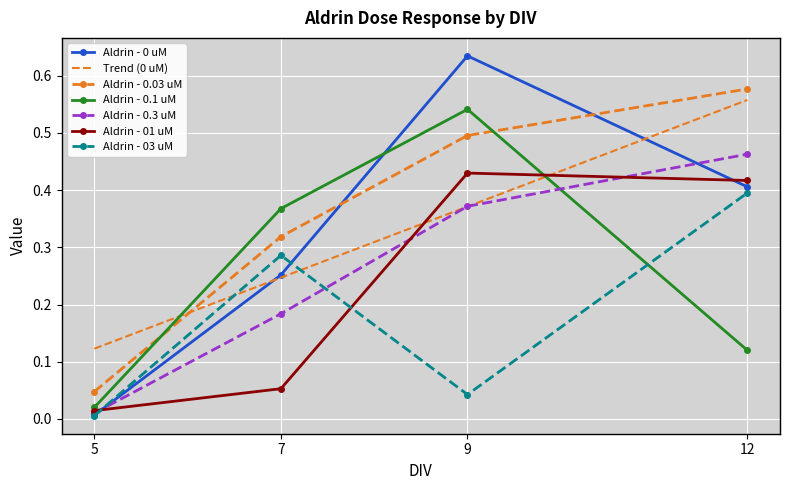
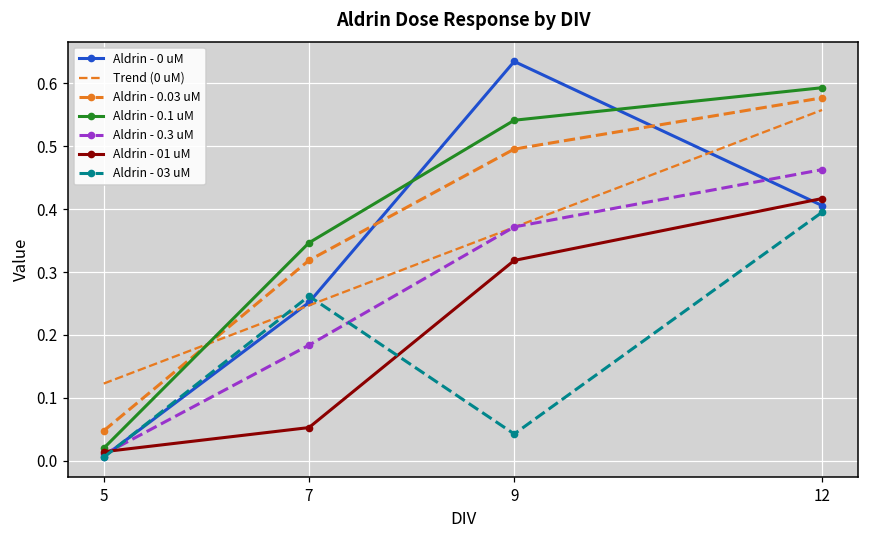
  {
    "Aldrin - 0 uM": {
      "7": 0.25,
      "9": 0.63,
      "12": 0.41
    },
    "Aldrin - 0.1 uM": {
      "5": 0.02,
-     "7": 0.37,
+     "7": 0.35,
      "9": 0.54,
-     "12": 0.12
+     "12": 0.59
    },
    "Aldrin - 0.3 uM": {
      "7": 0.18,
      "9": 0.37,
      "12": 0.46
    },
    "Aldrin - 01 uM": {
      "7": 0.05,
-     "9": 0.43,
+     "9": 0.32,
      "12": 0.42
    },
    "Aldrin - 03 uM": {
-     "7": 0.29,
+     "7": 0.26,
      "9": 0.04,
      "12": 0.39
    }
  }
